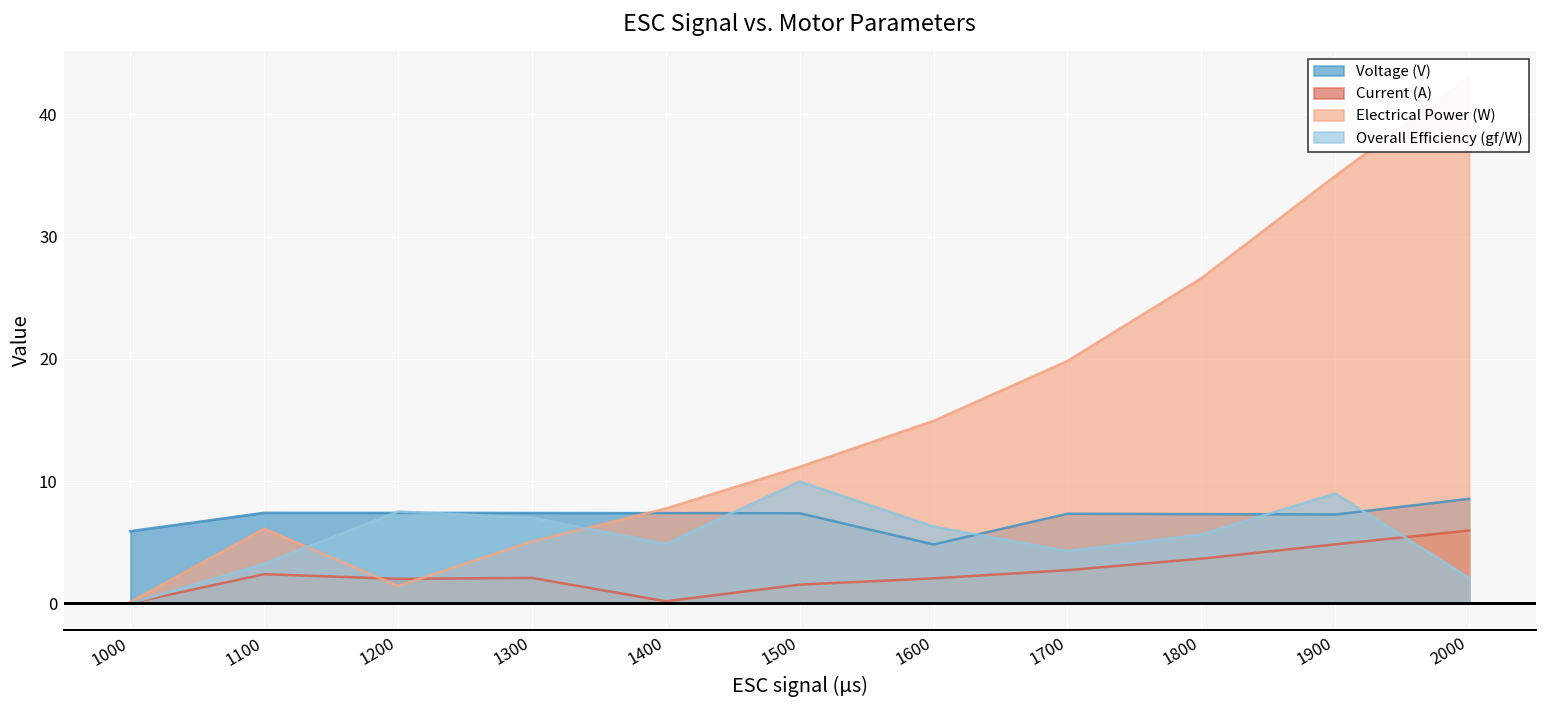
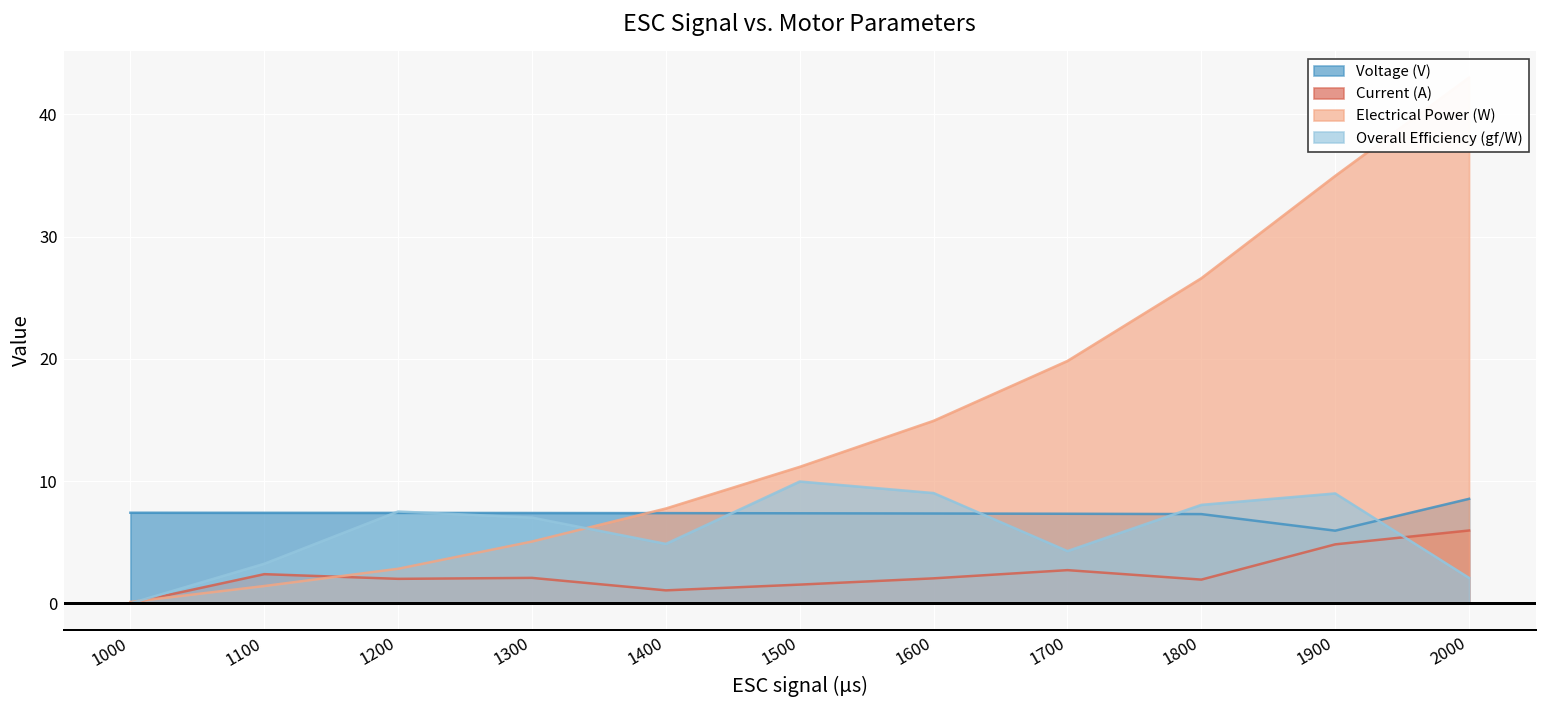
  {
    "Voltage (V)": {
-     "1000": 5.9,
+     "1000": 7.4,
      "1100": 7.4,
      "1300": 7.4,
      "1400": 7.4,
      "1500": 7.4,
-     "1600": 4.8,
+     "1600": 7.4,
      "1700": 7.3,
      "1800": 7.3,
-     "1900": 7.3,
+     "1900": 5.9,
      "2000": 8.6
    },
    "Current (A)": {
      "1100": 2.4,
      "1200": 2.0,
      "1300": 2.1,
-     "1400": 0.2,
+     "1400": 1.1,
      "1500": 1.5,
      "1600": 2.0,
      "1700": 2.7,
-     "1800": 3.7,
+     "1800": 1.9,
      "1900": 4.8,
      "2000": 6.0
    },
    "Electrical Power (W)": {
-     "1100": 6.1,
-     "1200": 1.4,
+     "1100": 1.4,
+     "1200": 2.8,
      "1300": 5.1,
      "1400": 7.8,
      "1500": 11.2,
      "1600": 14.9,
      "1700": 19.8,
      "1800": 26.6,
      "1900": 35.0
    },
    "Overall Efficiency (gf/W)": {
      "1100": 3.2,
      "1300": 7.0,
      "1400": 4.9,
      "1500": 10.0,
-     "1600": 6.3,
+     "1600": 9.0,
      "1700": 4.3,
-     "1800": 5.6,
+     "1800": 8.1,
      "1900": 9.0,
      "2000": 2.1
    }
  }
